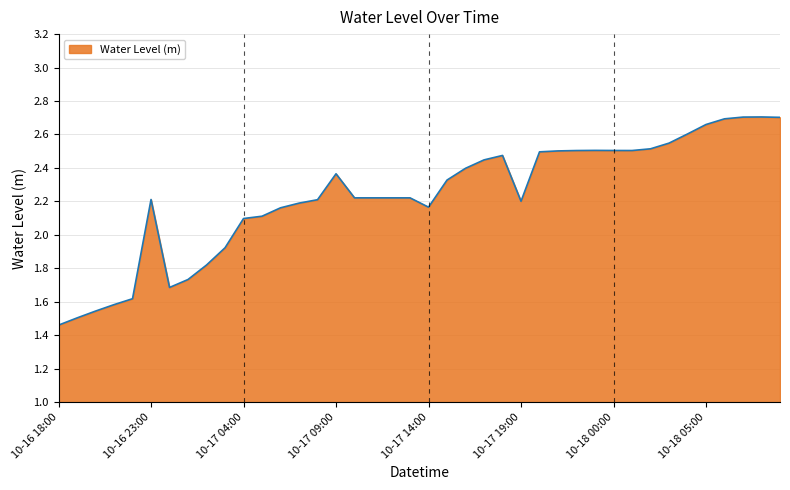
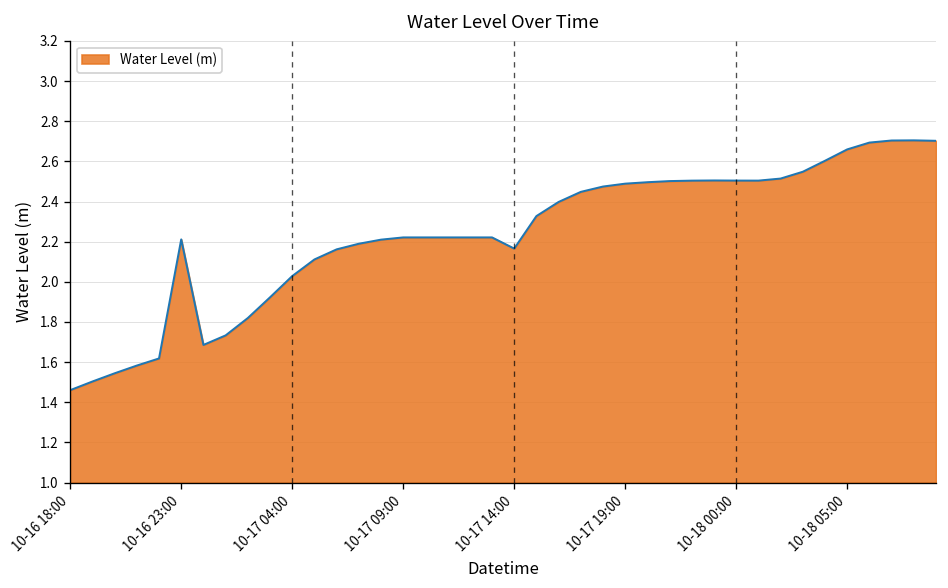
  {
    "10-16 18:00": 1.46,
    "10-16 23:00": 2.21,
-   "10-17 04:00": 2.10,
-   "10-17 09:00": 2.36,
+   "10-17 04:00": 2.03,
+   "10-17 09:00": 2.22,
    "10-17 14:00": 2.17,
-   "10-17 19:00": 2.20,
+   "10-17 19:00": 2.49,
    "10-18 00:00": 2.50,
    "10-18 05:00": 2.66
  }
